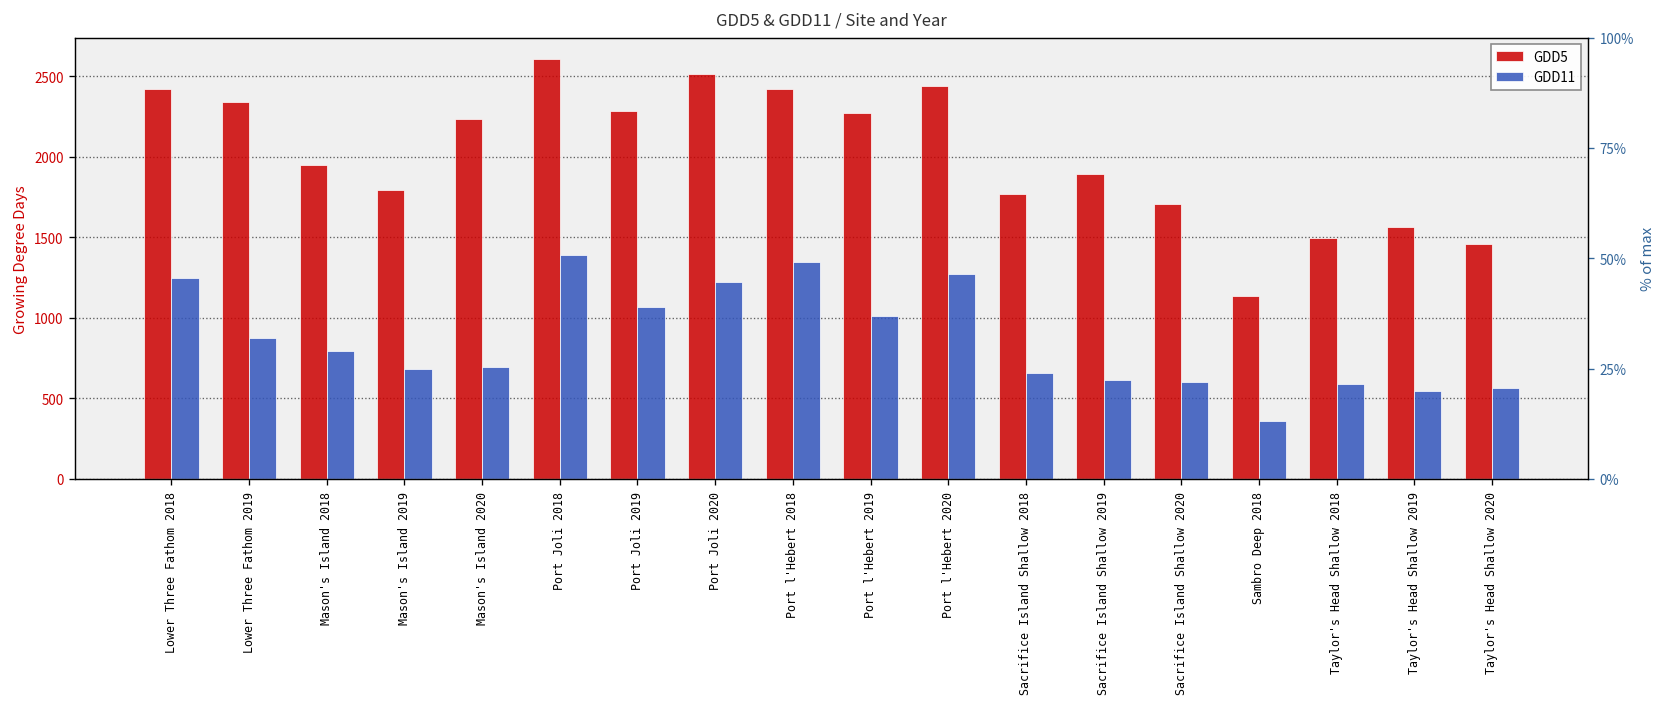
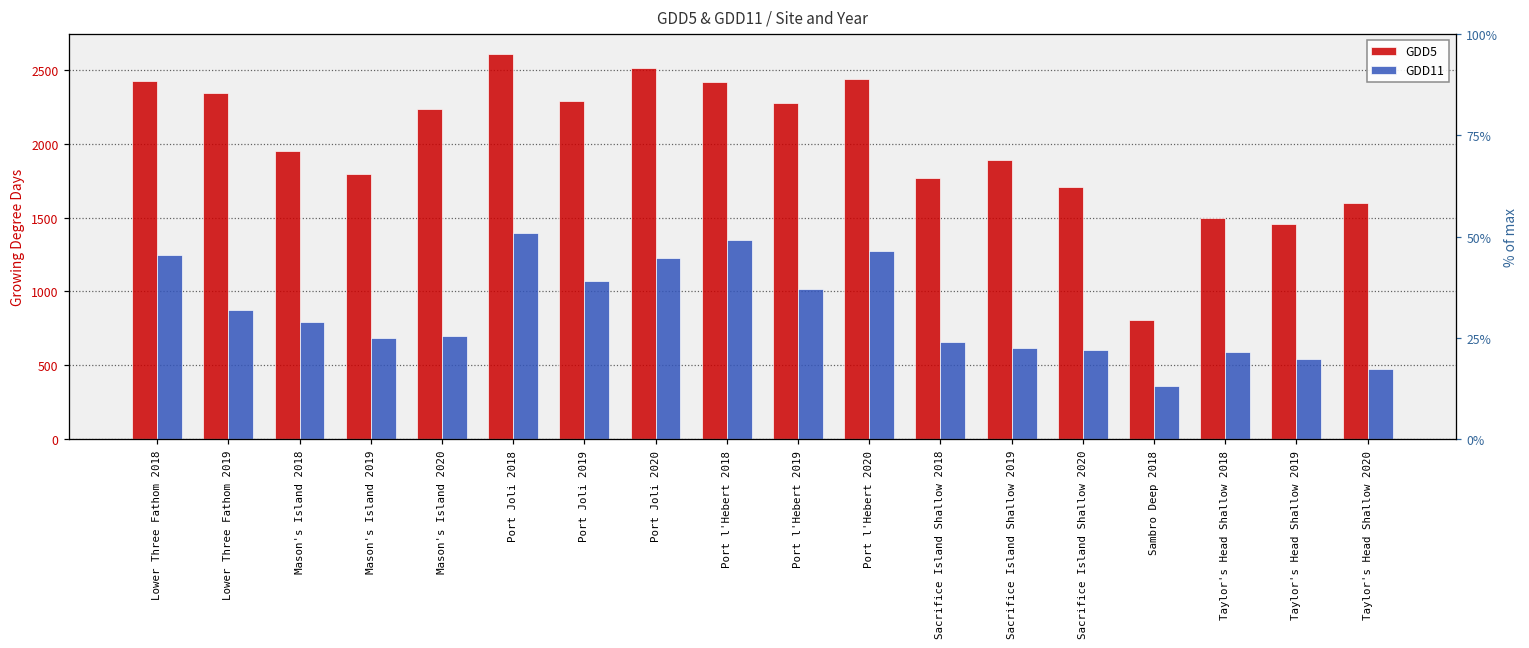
  {
    "GDD5": {
      "Lower Three Fathom 2018": 2420,
      "Lower Three Fathom 2019": 2340,
      "Mason's Island 2018": 1950,
      "Mason's Island 2019": 1790,
      "Mason's Island 2020": 2230,
      "Port Joli 2018": 2610,
      "Port Joli 2019": 2290,
      "Port Joli 2020": 2510,
      "Port l'Hebert 2018": 2420,
      "Port l'Hebert 2019": 2270,
      "Port l'Hebert 2020": 2440,
      "Sacrifice Island Shallow 2018": 1770,
      "Sacrifice Island Shallow 2019": 1890,
      "Sacrifice Island Shallow 2020": 1710,
-     "Sambro Deep 2018": 1140,
+     "Sambro Deep 2018": 810,
      "Taylor's Head Shallow 2018": 1500,
-     "Taylor's Head Shallow 2019": 1560,
-     "Taylor's Head Shallow 2020": 1460
+     "Taylor's Head Shallow 2019": 1460,
+     "Taylor's Head Shallow 2020": 1600
    },
    "GDD11": {
      "Lower Three Fathom 2018": 1250,
      "Lower Three Fathom 2019": 880,
      "Mason's Island 2018": 790,
      "Mason's Island 2019": 680,
      "Mason's Island 2020": 700,
      "Port Joli 2018": 1390,
      "Port Joli 2019": 1070,
      "Port Joli 2020": 1230,
      "Port l'Hebert 2018": 1350,
      "Port l'Hebert 2019": 1010,
      "Port l'Hebert 2020": 1270,
      "Sacrifice Island Shallow 2018": 660,
      "Sacrifice Island Shallow 2019": 620,
      "Sacrifice Island Shallow 2020": 600,
      "Sambro Deep 2018": 360,
      "Taylor's Head Shallow 2018": 590,
      "Taylor's Head Shallow 2019": 540,
-     "Taylor's Head Shallow 2020": 560
+     "Taylor's Head Shallow 2020": 470
    }
  }
